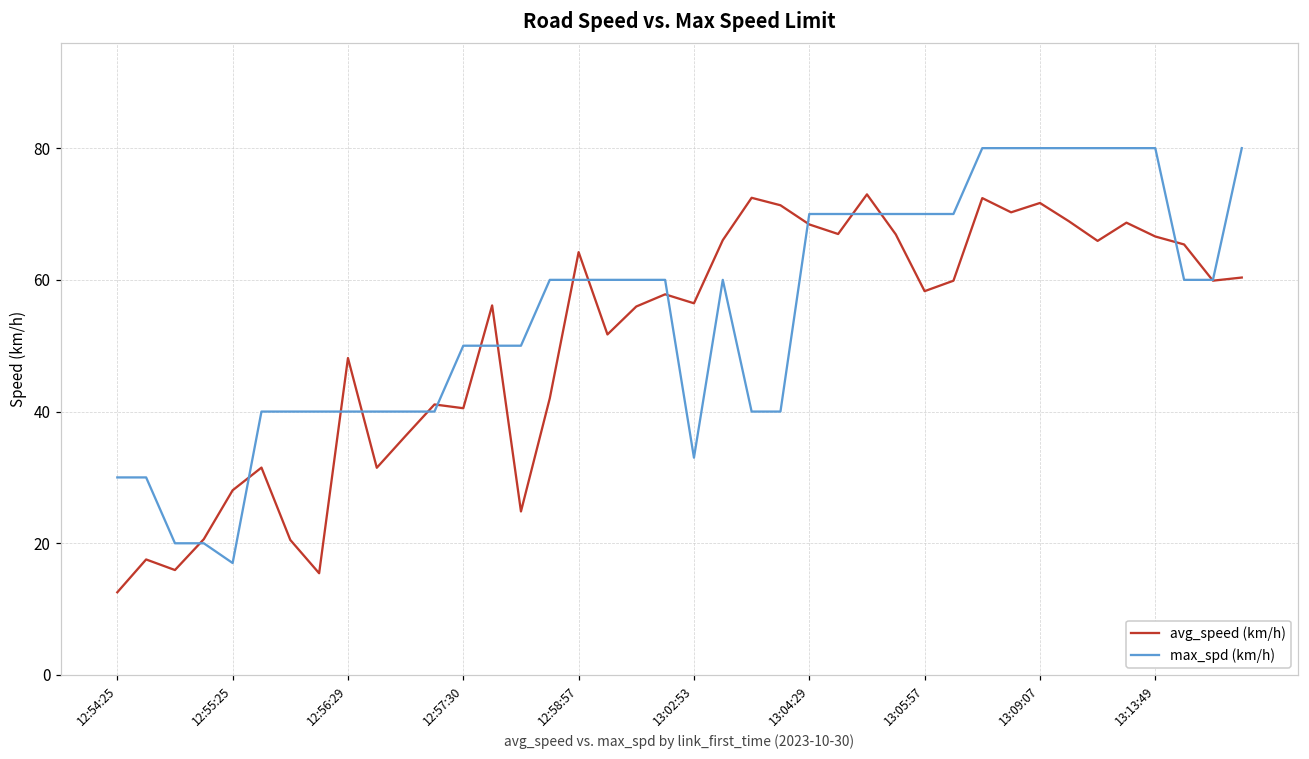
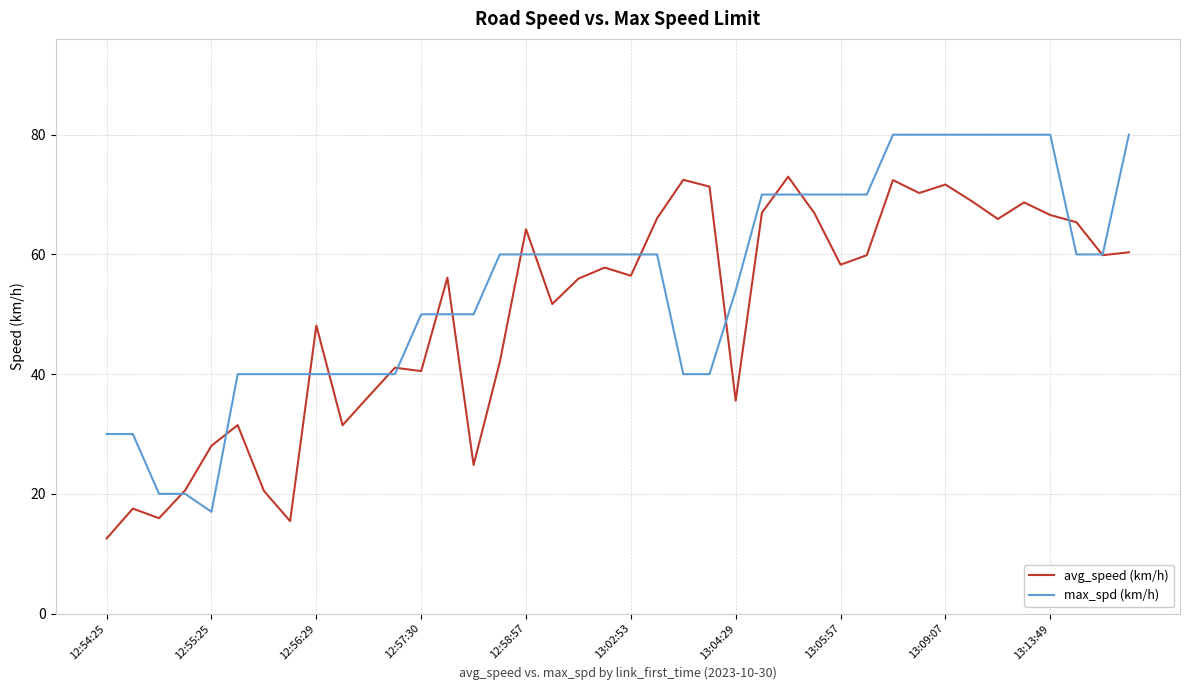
  {
    "avg_speed (km/h)": {
      "12:54:25": 13,
      "12:55:25": 28,
      "12:56:29": 48,
      "12:57:30": 41,
      "12:58:57": 64,
      "13:02:53": 56,
-     "13:04:29": 68,
+     "13:04:29": 36,
      "13:05:57": 58,
      "13:09:07": 72,
      "13:13:49": 67
    },
    "max_spd (km/h)": {
      "12:54:25": 30,
      "12:55:25": 17,
      "12:56:29": 40,
      "12:57:30": 50,
      "12:58:57": 60,
-     "13:02:53": 33,
-     "13:04:29": 70,
+     "13:02:53": 60,
+     "13:04:29": 54,
      "13:05:57": 70,
      "13:09:07": 80,
      "13:13:49": 80
    }
  }
